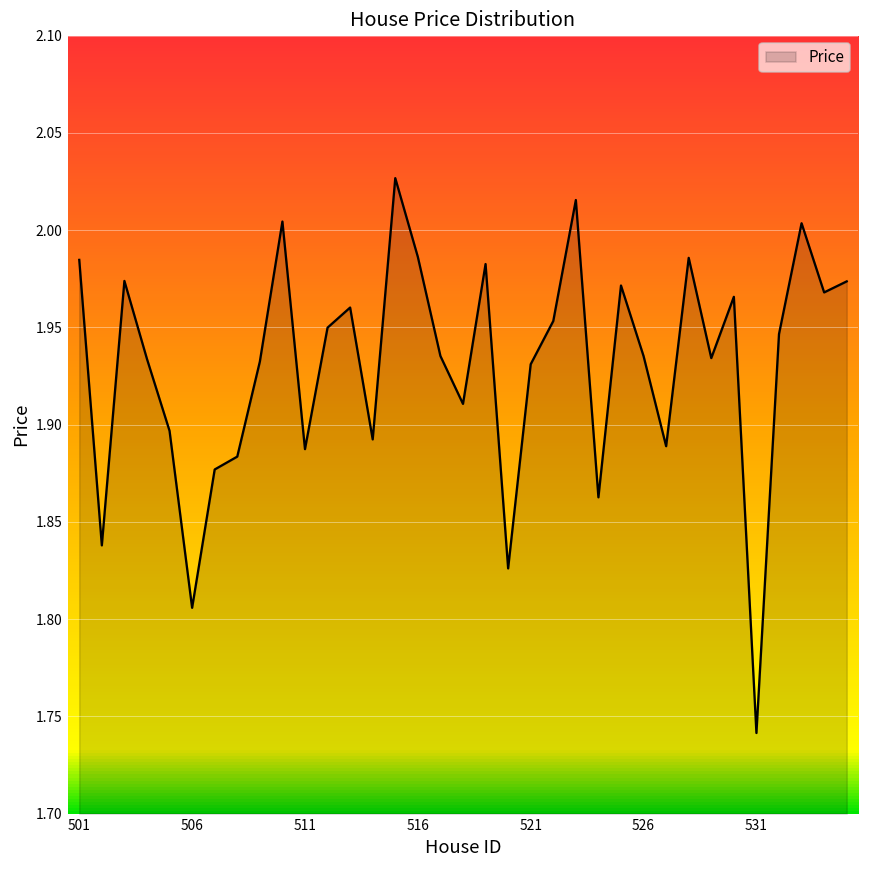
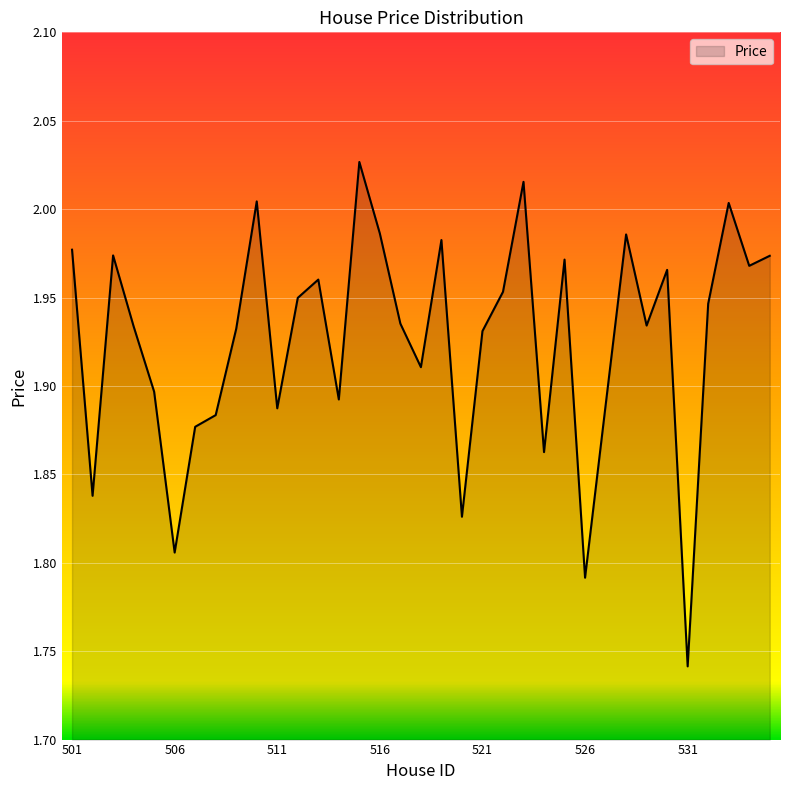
  {
-   "501": 1.985,
+   "501": 1.977,
    "506": 1.806,
    "511": 1.887,
    "516": 1.986,
    "521": 1.931,
-   "526": 1.935,
+   "526": 1.792,
    "531": 1.741
  }
